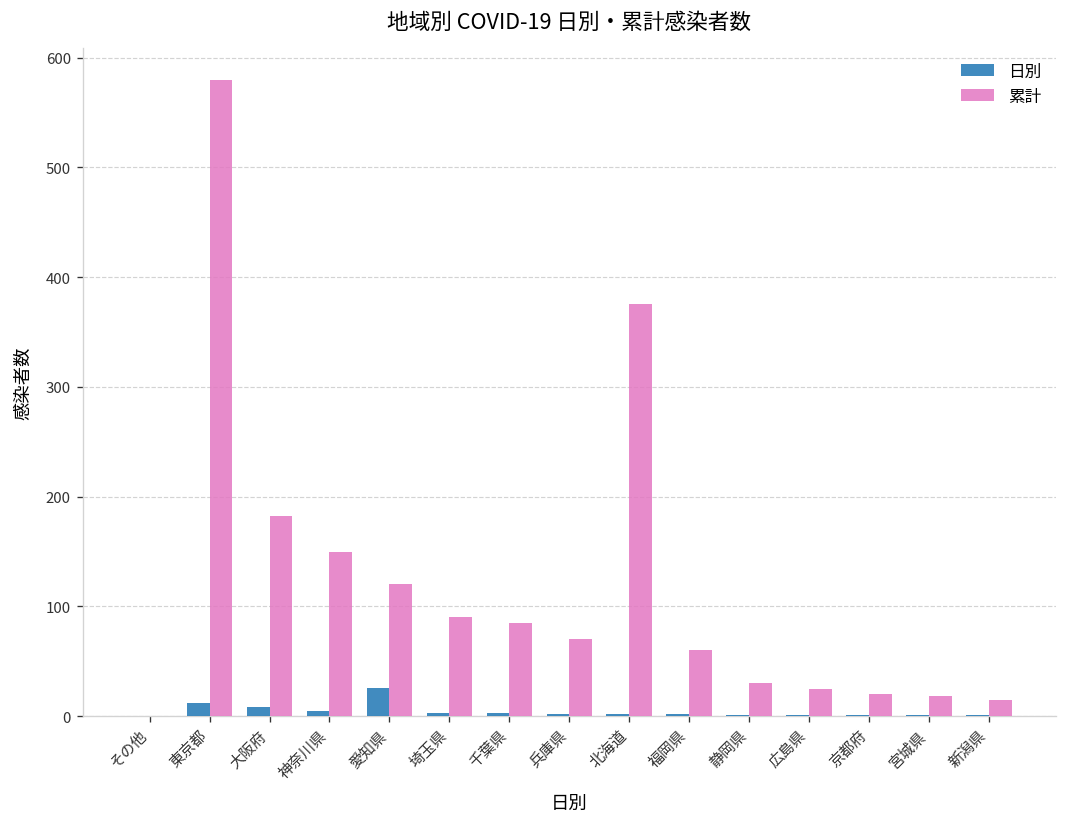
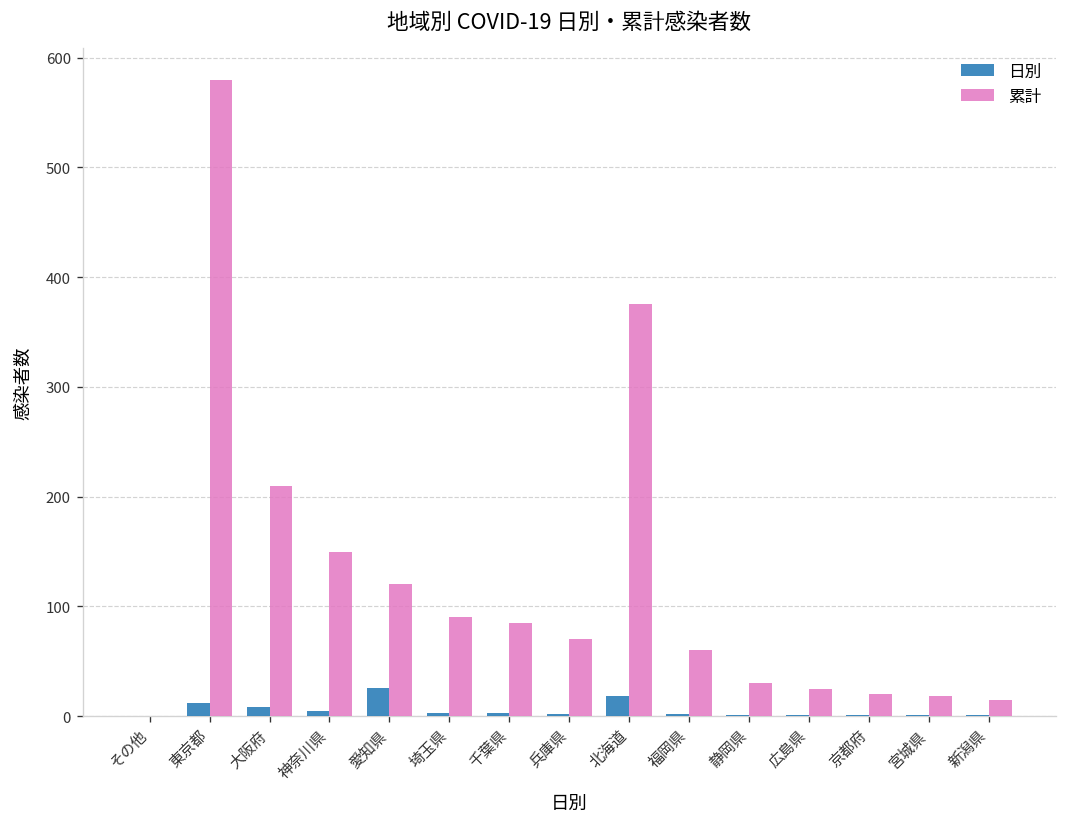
  {
    "日別": {
      "その他": 0,
      "東京都": 10,
      "大阪府": 10,
      "神奈川県": 10,
      "愛知県": 30,
      "埼玉県": 0,
      "千葉県": 0,
-     "北海道": 0
+     "北海道": 20
    },
    "累計": {
      "その他": 0,
      "東京都": 580,
-     "大阪府": 180,
+     "大阪府": 210,
      "神奈川県": 150,
      "愛知県": 120,
      "埼玉県": 90,
      "千葉県": 90,
      "兵庫県": 70,
      "北海道": 380,
      "福岡県": 60,
      "静岡県": 30,
      "広島県": 30,
      "京都府": 20,
      "宮城県": 20,
      "新潟県": 20
    }
  }
